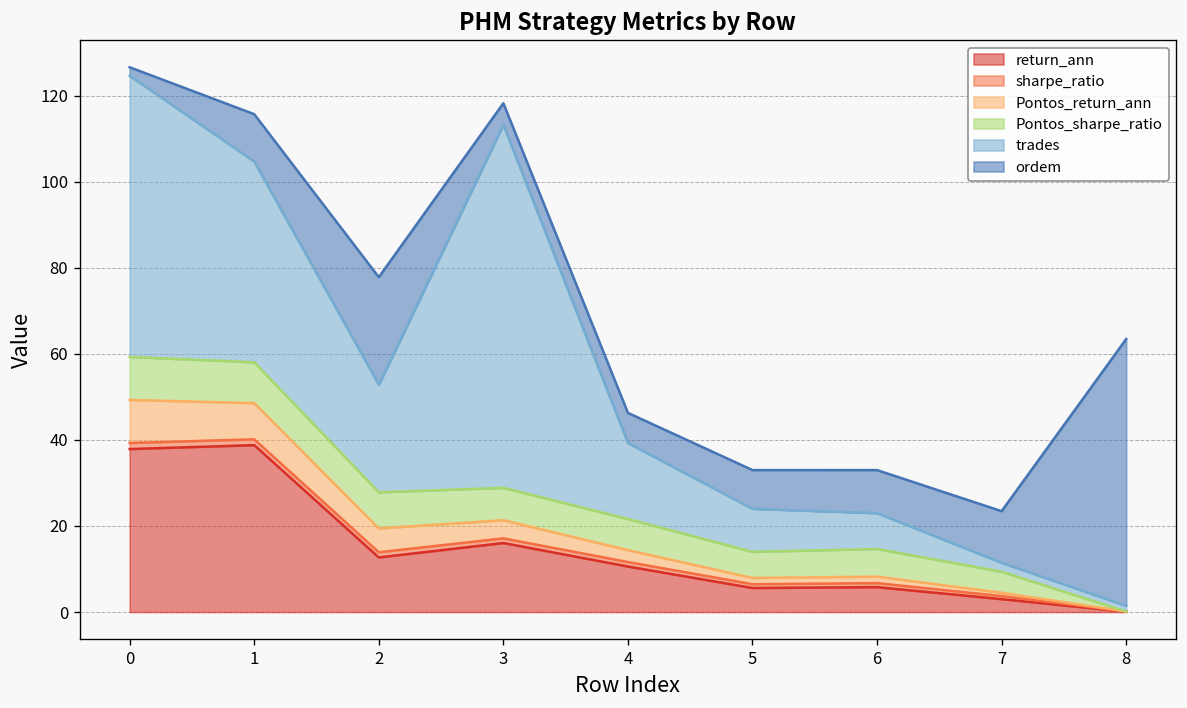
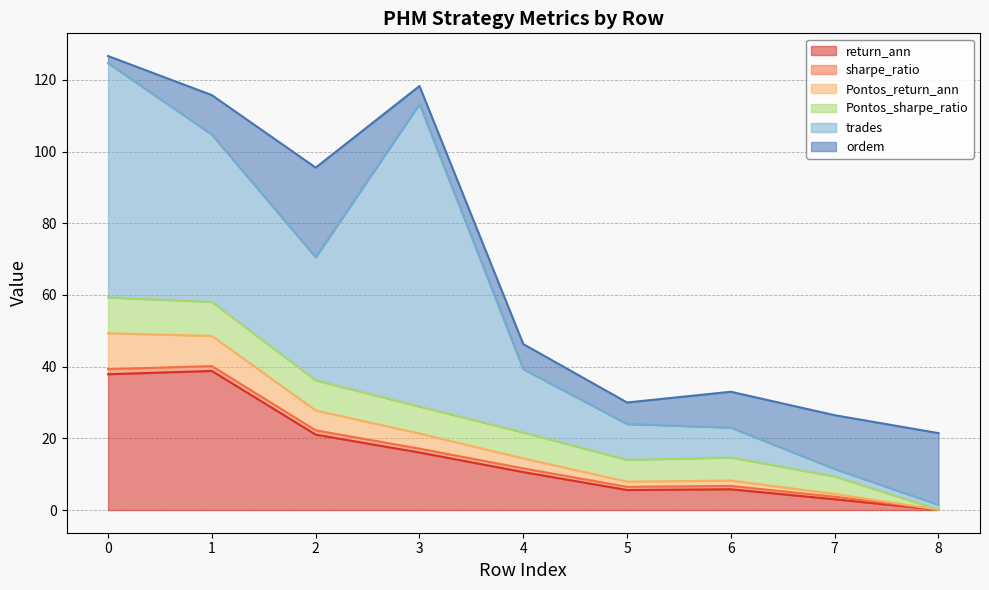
  {
    "return_ann": {
      "0": 38,
      "1": 39,
-     "2": 13,
+     "2": 21,
      "3": 16,
      "4": 11,
      "5": 6,
      "6": 6,
      "7": 3
    },
    "Pontos_sharpe_ratio": {
      "0": 10,
      "1": 9,
      "2": 8,
      "3": 8,
      "4": 7,
      "5": 6,
      "6": 6,
      "7": 5
    },
    "trades": {
      "0": 65,
      "1": 47,
-     "2": 25,
+     "2": 34,
      "3": 84,
      "4": 18,
      "5": 10,
      "6": 8,
      "7": 2,
      "8": 1
    },
    "ordem": {
      "0": 2,
      "1": 11,
      "2": 25,
      "3": 5,
      "4": 7,
-     "5": 9,
+     "5": 6,
      "6": 10,
-     "7": 12,
-     "8": 62
+     "7": 15,
+     "8": 20
    }
  }
